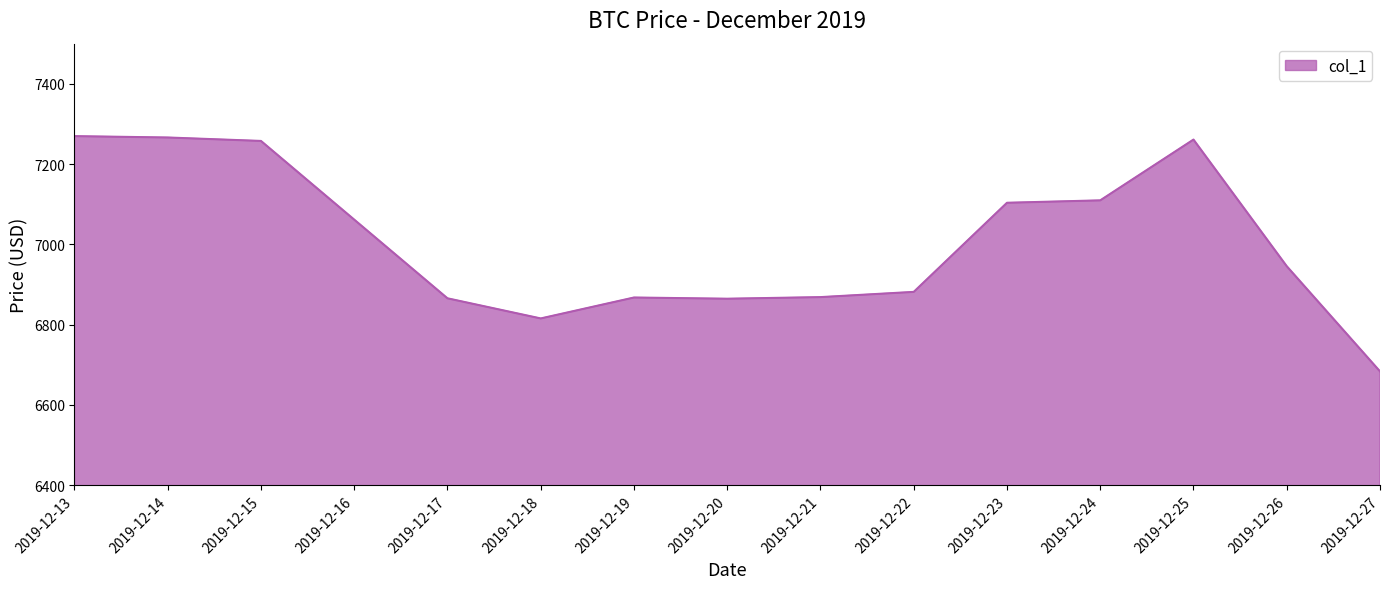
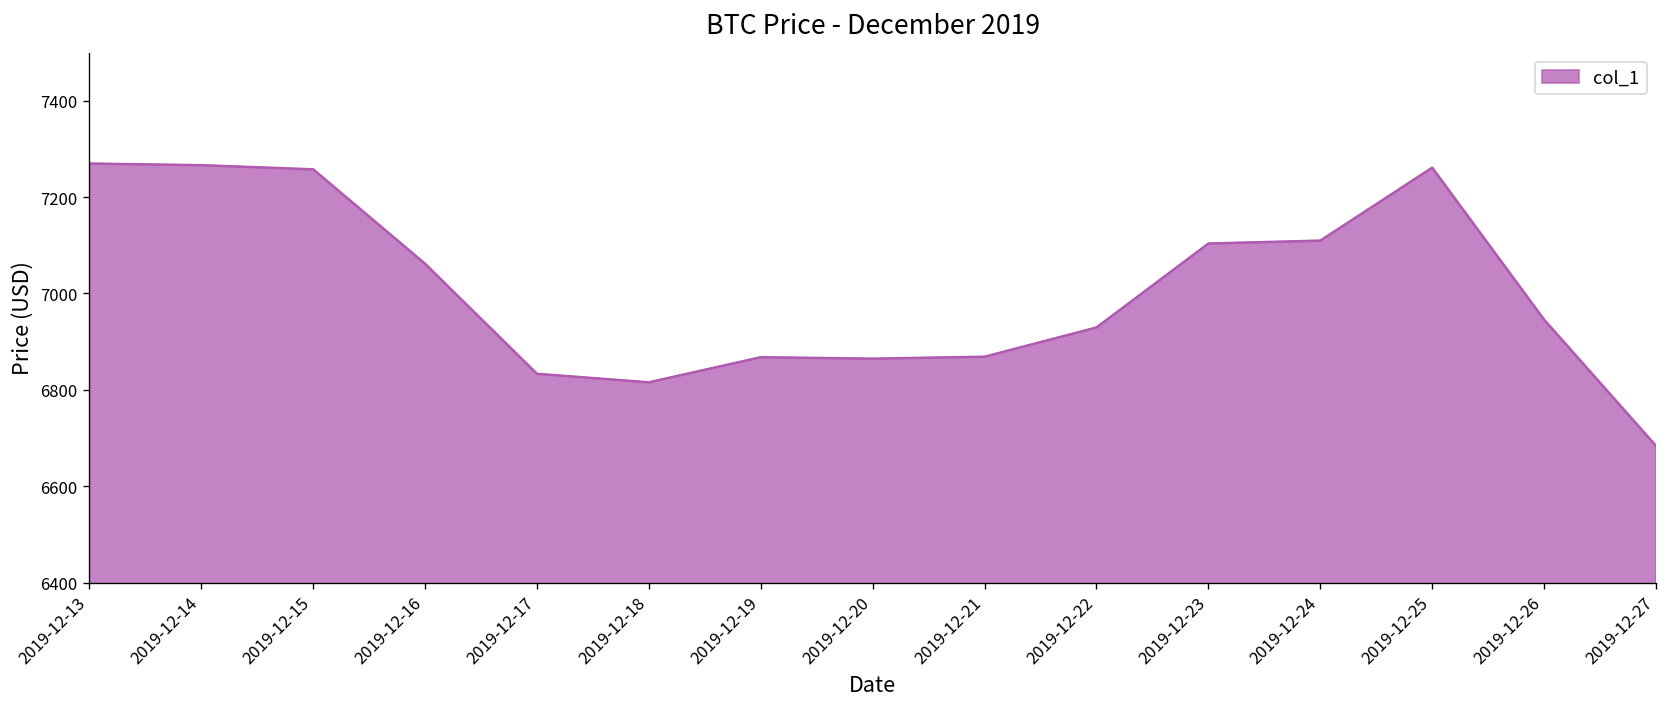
  {
    "2019-12-13": 7270,
    "2019-12-14": 7270,
    "2019-12-15": 7260,
    "2019-12-16": 7060,
-   "2019-12-17": 6870,
+   "2019-12-17": 6830,
    "2019-12-18": 6820,
    "2019-12-19": 6870,
    "2019-12-20": 6860,
    "2019-12-21": 6870,
-   "2019-12-22": 6880,
+   "2019-12-22": 6930,
    "2019-12-23": 7100,
    "2019-12-24": 7110,
    "2019-12-25": 7260,
    "2019-12-26": 6950,
    "2019-12-27": 6680
  }
